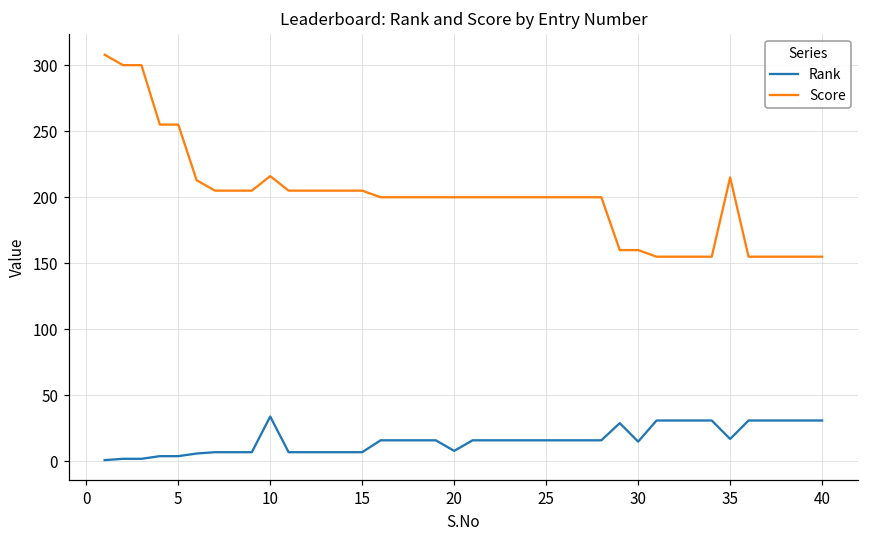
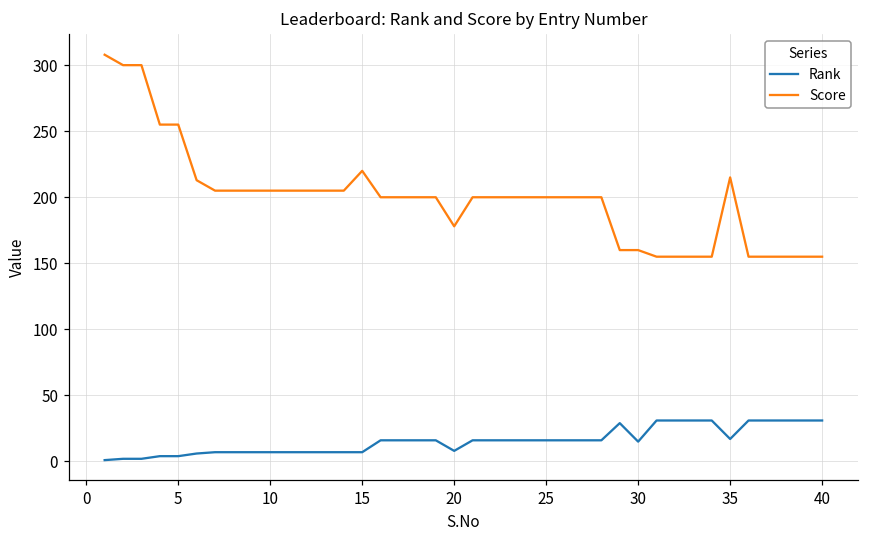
  {
    "Rank": {
      "5": 4,
-     "10": 34,
+     "10": 7,
      "15": 7,
      "20": 8,
      "25": 16,
      "30": 15,
      "35": 17,
      "40": 31
    },
    "Score": {
      "5": 255,
-     "10": 216,
-     "15": 205,
-     "20": 200,
+     "10": 205,
+     "15": 220,
+     "20": 178,
      "25": 200,
      "30": 160,
      "35": 215,
      "40": 155
    }
  }
